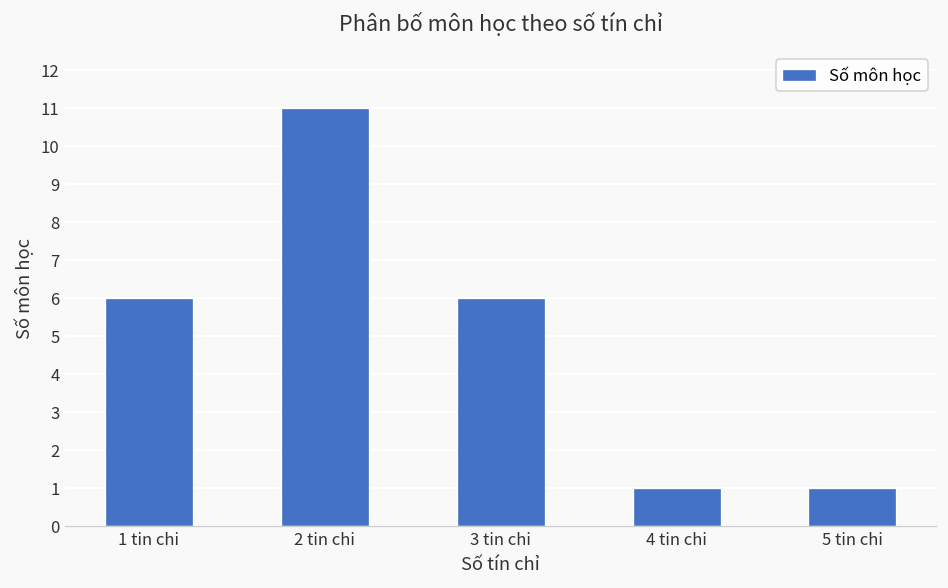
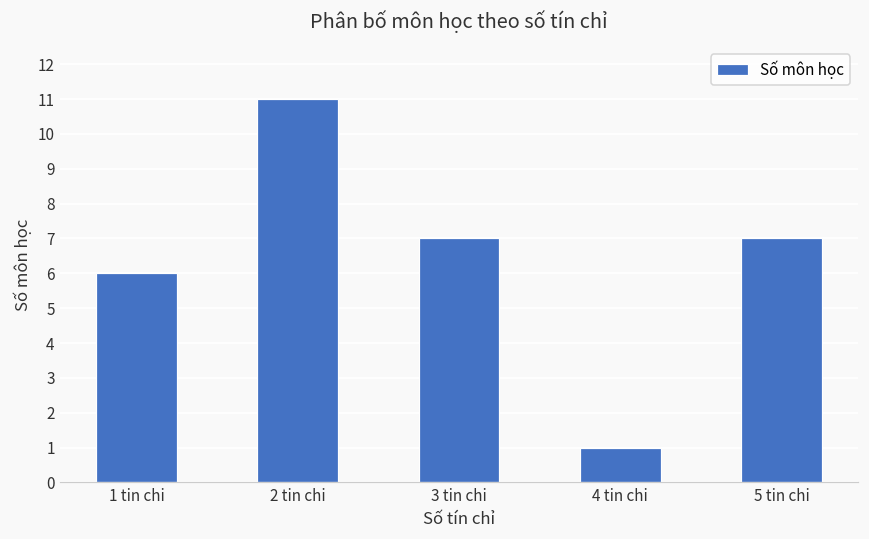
  {
    "1 tin chi": 6,
    "2 tin chi": 11,
-   "3 tin chi": 6,
+   "3 tin chi": 7,
    "4 tin chi": 1,
-   "5 tin chi": 1
+   "5 tin chi": 7
  }
